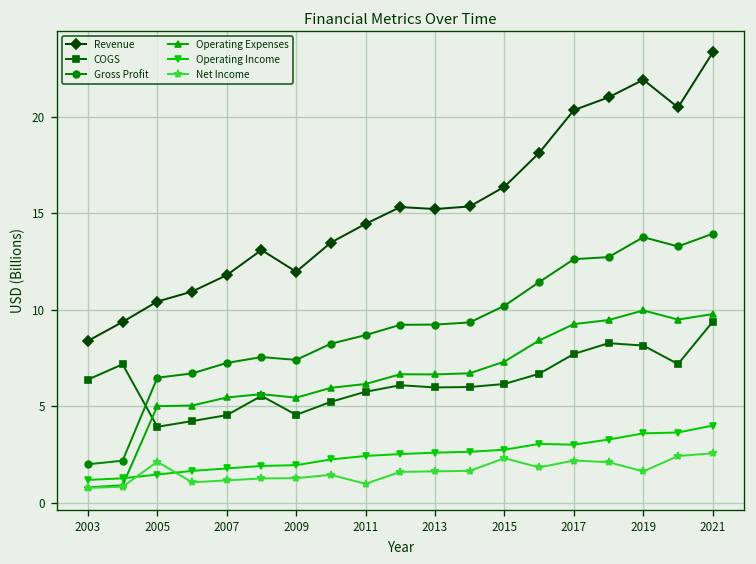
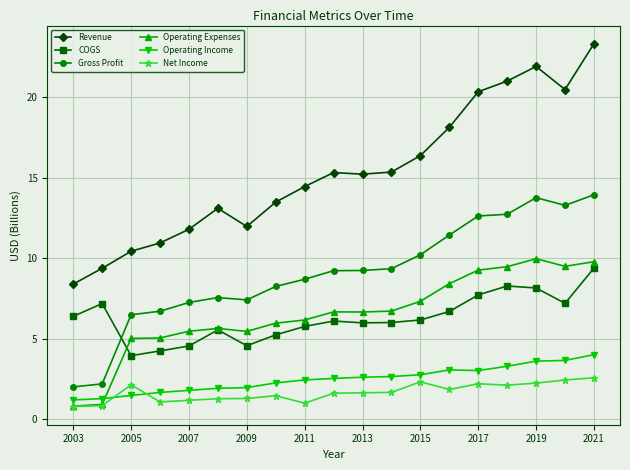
  {
    "Net Income": {
      "2005": 2.1,
      "2007": 1.2,
      "2009": 1.3,
      "2011": 1.0,
      "2013": 1.6,
      "2015": 2.3,
      "2017": 2.2,
-     "2019": 1.6,
+     "2019": 2.2,
      "2021": 2.6
    }
  }
